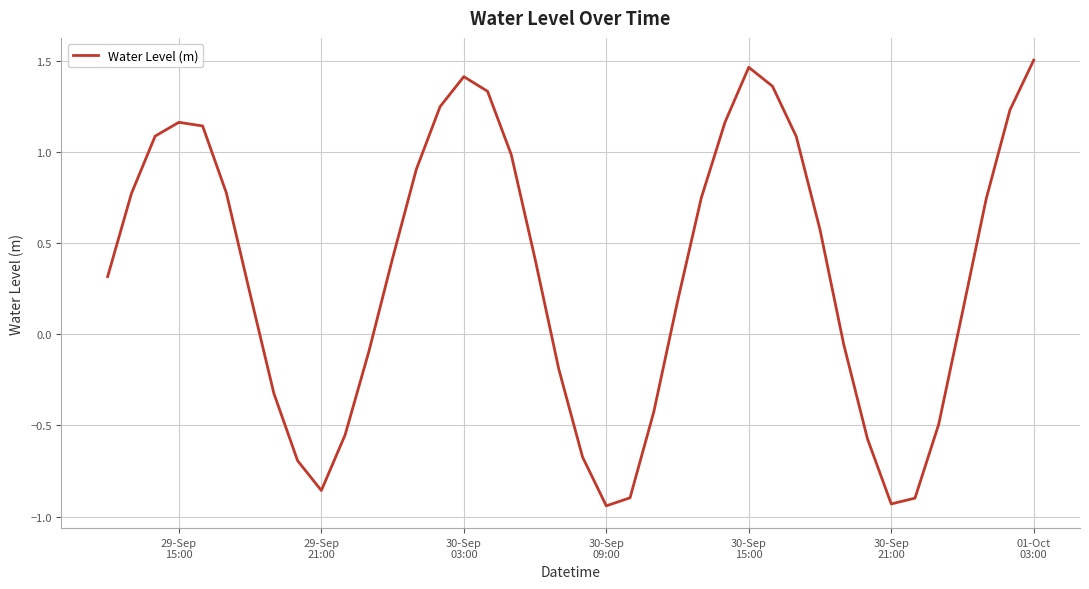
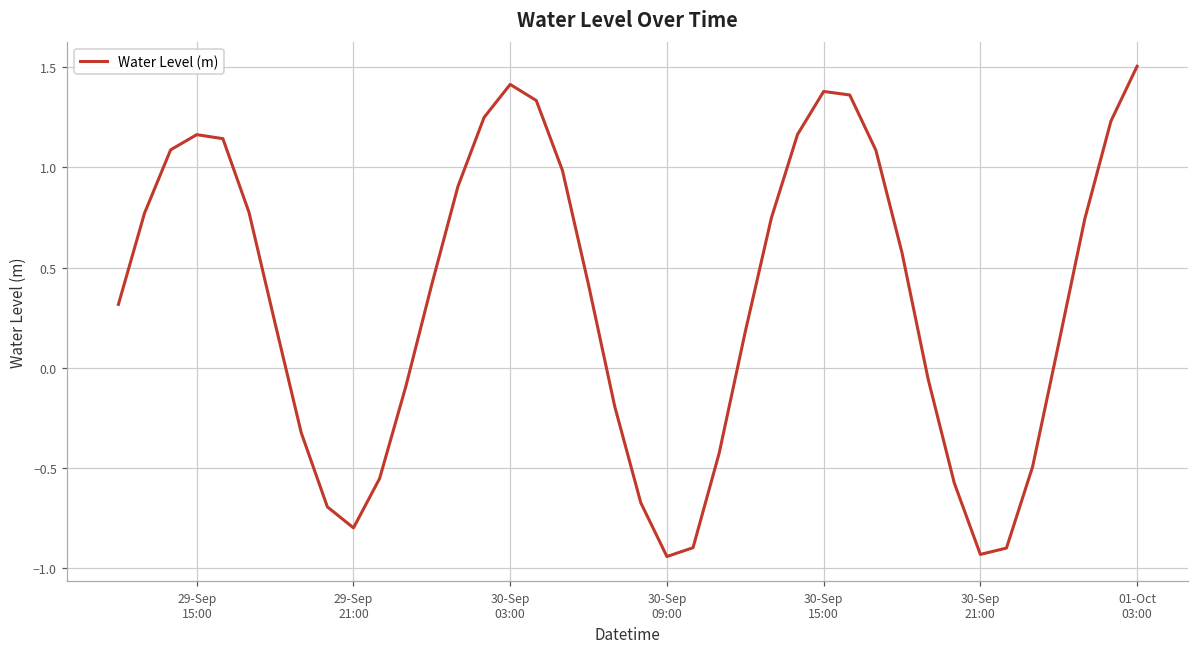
  {
    "29-Sep 15:00": 1.16,
-   "29-Sep 21:00": -0.86,
+   "29-Sep 21:00": -0.80,
    "30-Sep 03:00": 1.41,
    "30-Sep 09:00": -0.94,
-   "30-Sep 15:00": 1.46,
+   "30-Sep 15:00": 1.38,
    "30-Sep 21:00": -0.93,
    "01-Oct 03:00": 1.50
  }
